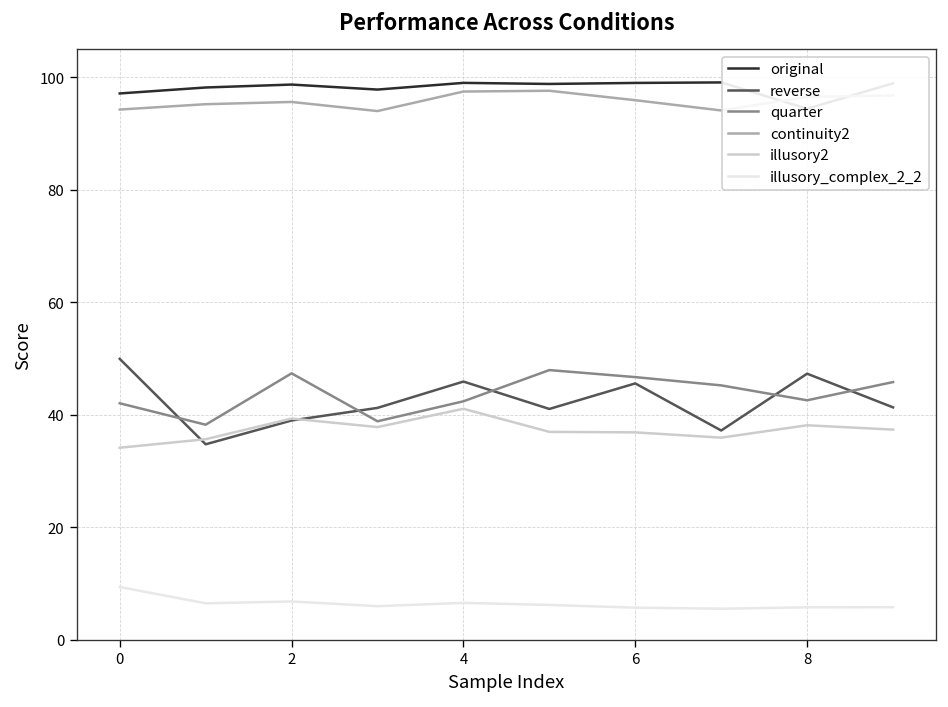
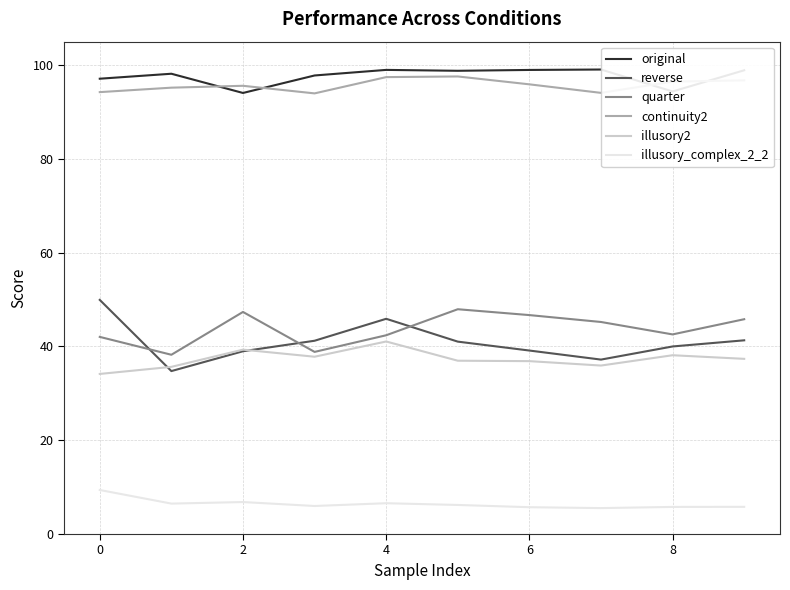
  {
    "original": {
      "0": 97,
-     "2": 99,
+     "2": 94,
      "4": 99,
      "6": 99
    },
    "reverse": {
      "0": 50,
      "4": 46,
-     "6": 46,
-     "8": 47
+     "6": 39,
+     "8": 40
    }
  }
